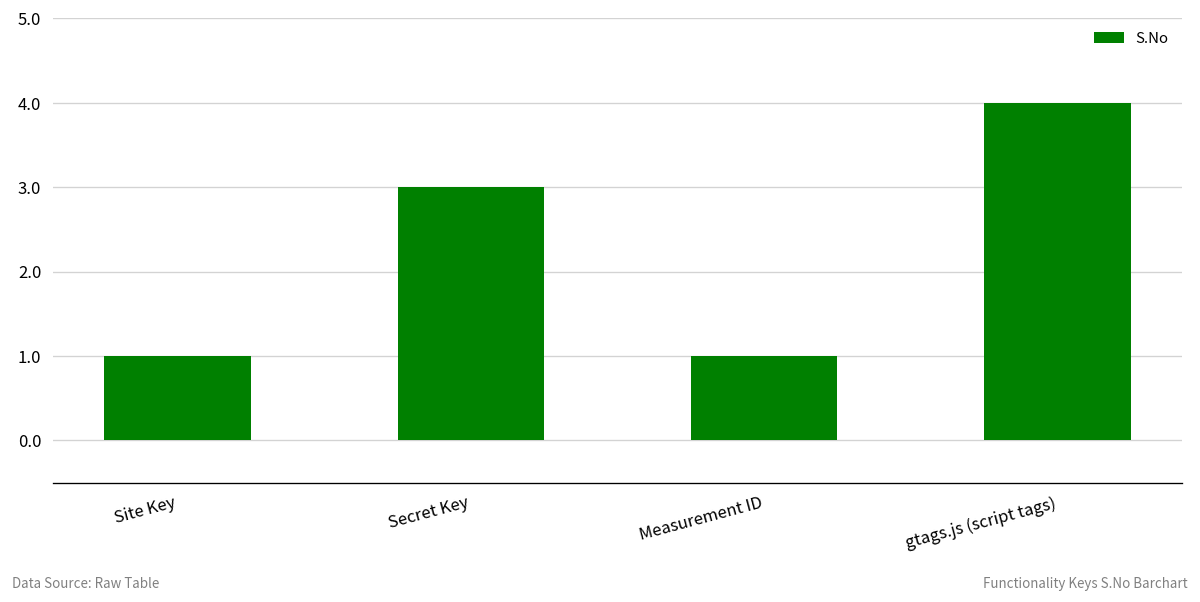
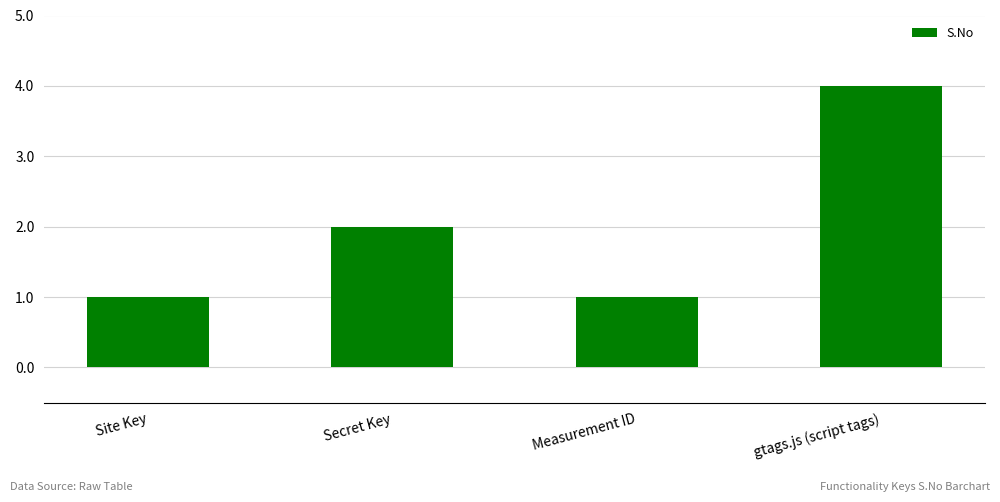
  {
    "Site Key": 1,
-   "Secret Key": 3,
+   "Secret Key": 2,
    "Measurement ID": 1,
    "gtags.js (script tags)": 4
  }
